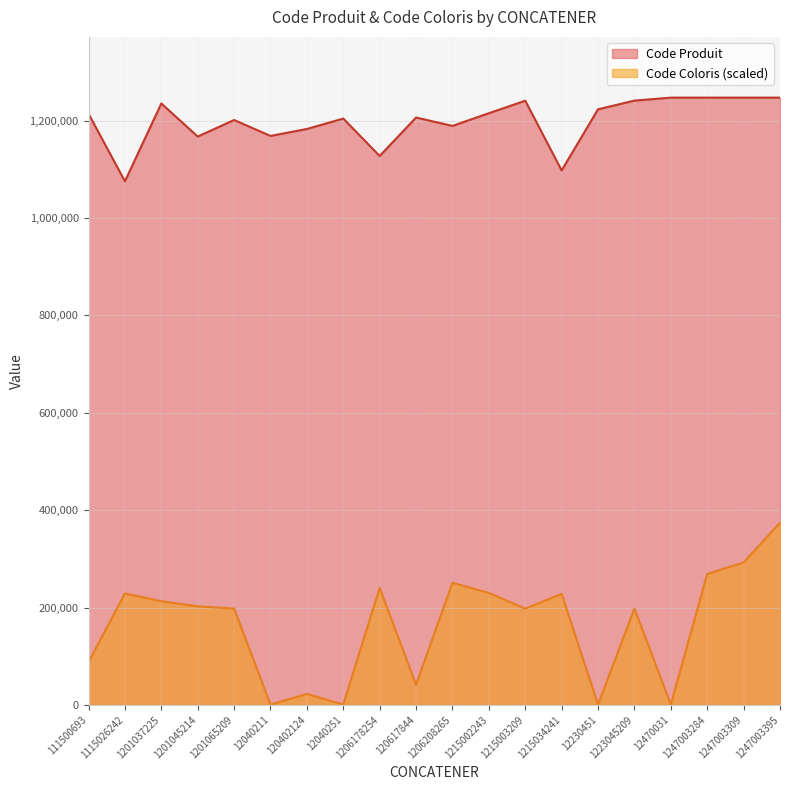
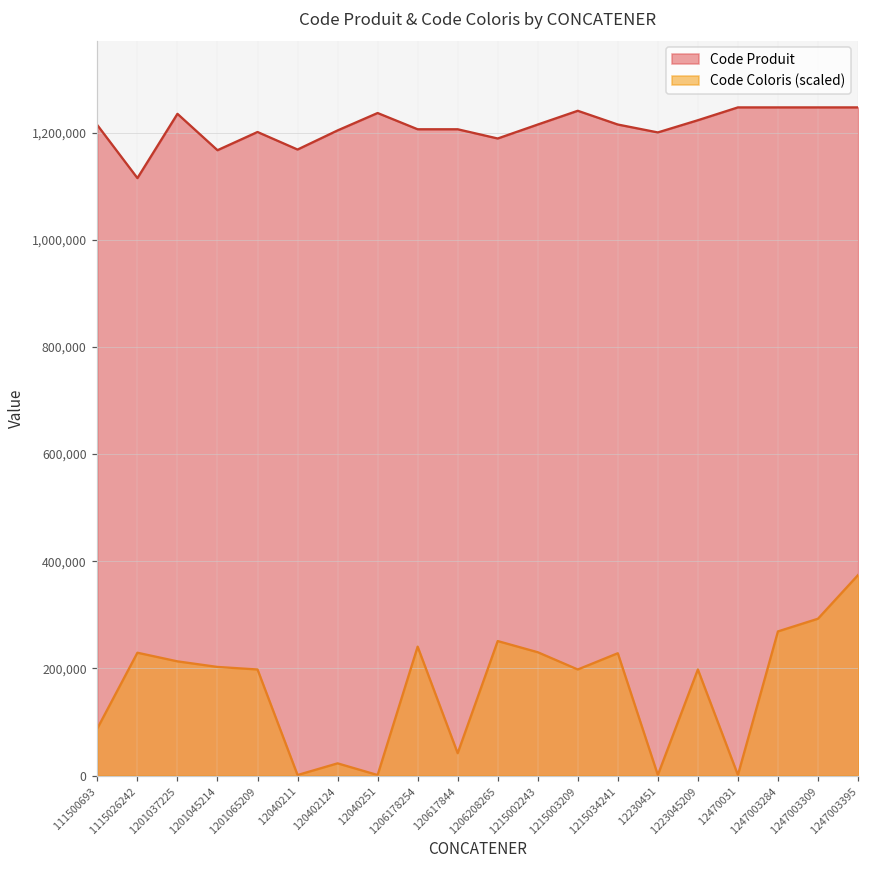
  {
    "Code Produit": {
      "111500693": "1,210,000",
-     "1115026242": "1,080,000",
+     "1115026242": "1,120,000",
      "1201037225": "1,240,000",
      "1201045214": "1,170,000",
      "1201065209": "1,200,000",
      "12040211": "1,170,000",
-     "120402124": "1,180,000",
-     "12040251": "1,200,000",
-     "1206178254": "1,130,000",
+     "120402124": "1,200,000",
+     "12040251": "1,240,000",
+     "1206178254": "1,210,000",
      "120617844": "1,210,000",
      "1206208265": "1,190,000",
      "1215002243": "1,220,000",
      "1215003209": "1,240,000",
-     "1215034241": "1,100,000",
-     "12230451": "1,220,000",
-     "1223045209": "1,240,000",
+     "1215034241": "1,220,000",
+     "12230451": "1,200,000",
+     "1223045209": "1,220,000",
      "12470031": "1,250,000",
      "1247003284": "1,250,000",
      "1247003309": "1,250,000",
      "1247003395": "1,250,000"
    },
    "Code Coloris (scaled)": {
      "111500693": "90,000",
      "1115026242": "230,000",
      "1201037225": "210,000",
      "1201045214": "200,000",
      "1201065209": "200,000",
      "12040211": "0",
      "120402124": "20,000",
      "12040251": "0",
      "1206178254": "240,000",
      "120617844": "40,000",
      "1206208265": "250,000",
      "1215002243": "230,000",
      "1215003209": "200,000",
      "1215034241": "230,000",
      "12230451": "0",
      "1223045209": "200,000",
      "12470031": "0",
      "1247003284": "270,000",
      "1247003309": "290,000",
      "1247003395": "370,000"
    }
  }
